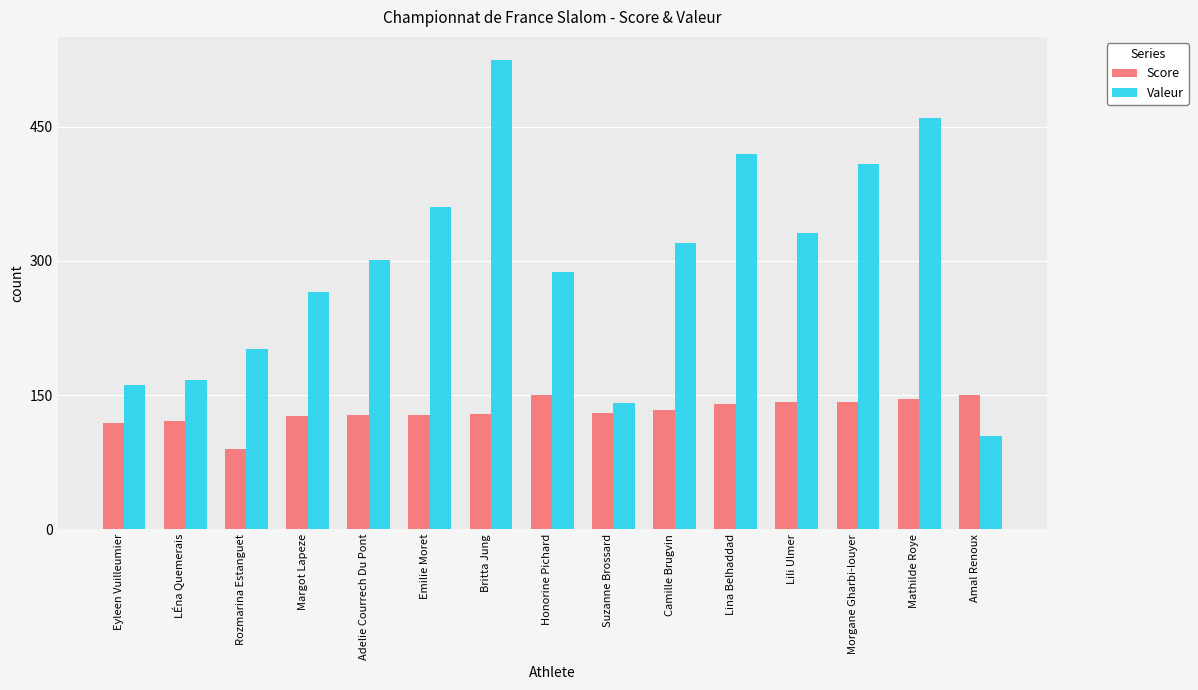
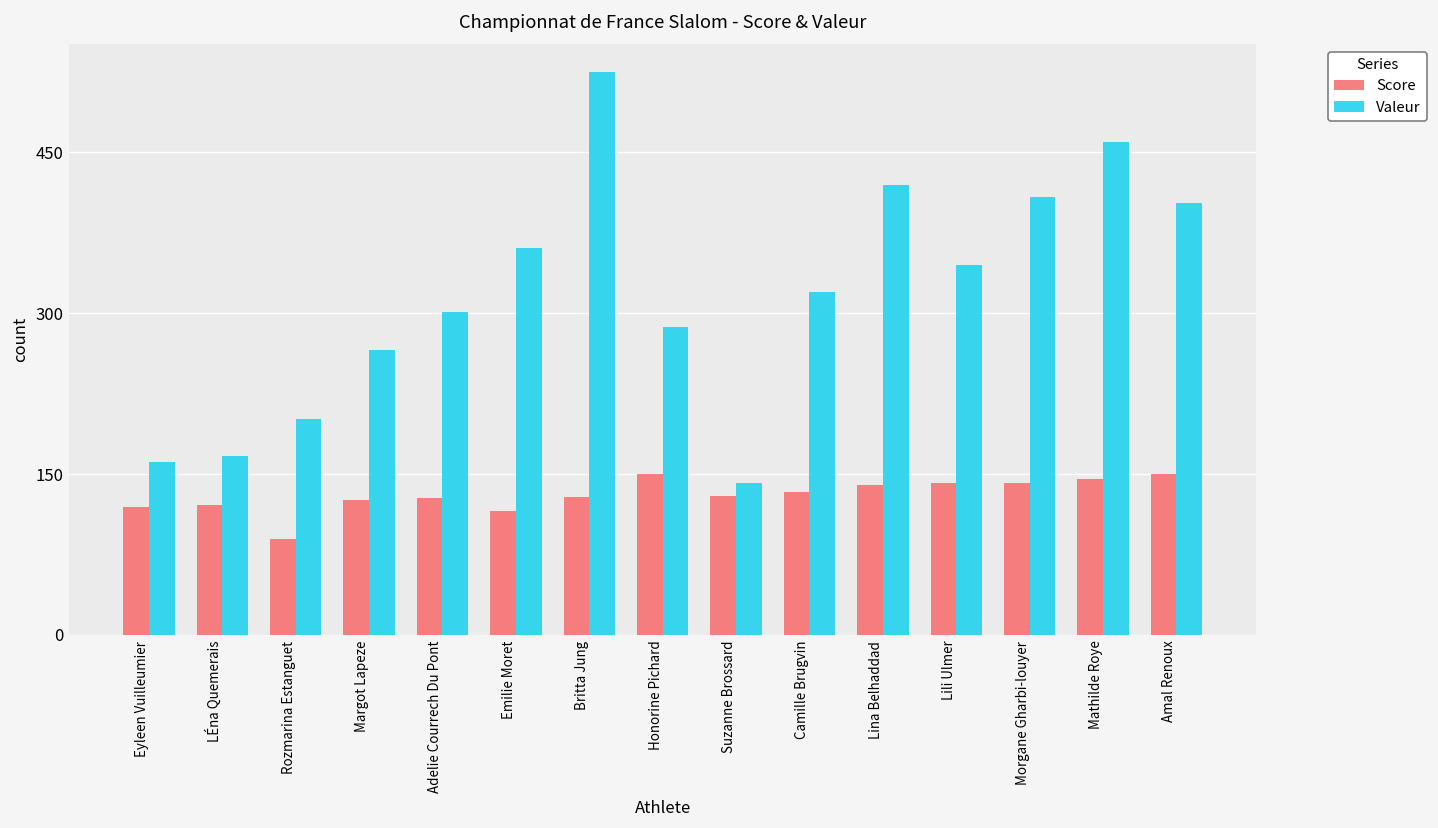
  {
    "Score": {
      "Eyleen Vuilleumier": 120,
      "LÉna Quemerais": 120,
      "Rozmarina Estanguet": 90,
      "Margot Lapeze": 130,
      "Adelie Courrech Du Pont": 130,
-     "Emilie Moret": 130,
+     "Emilie Moret": 120,
      "Britta Jung": 130,
      "Honorine Pichard": 150,
      "Suzanne Brossard": 130,
      "Camille Brugvin": 130,
      "Lina Belhaddad": 140,
      "Lili Ulmer": 140,
      "Morgane Gharbi-louyer": 140,
      "Mathilde Roye": 150,
      "Amal Renoux": 150
    },
    "Valeur": {
      "Eyleen Vuilleumier": 160,
      "LÉna Quemerais": 170,
      "Rozmarina Estanguet": 200,
      "Margot Lapeze": 270,
      "Adelie Courrech Du Pont": 300,
      "Emilie Moret": 360,
      "Britta Jung": 520,
      "Honorine Pichard": 290,
      "Suzanne Brossard": 140,
      "Camille Brugvin": 320,
      "Lina Belhaddad": 420,
-     "Lili Ulmer": 330,
+     "Lili Ulmer": 340,
      "Morgane Gharbi-louyer": 410,
      "Mathilde Roye": 460,
-     "Amal Renoux": 100
+     "Amal Renoux": 400
    }
  }
